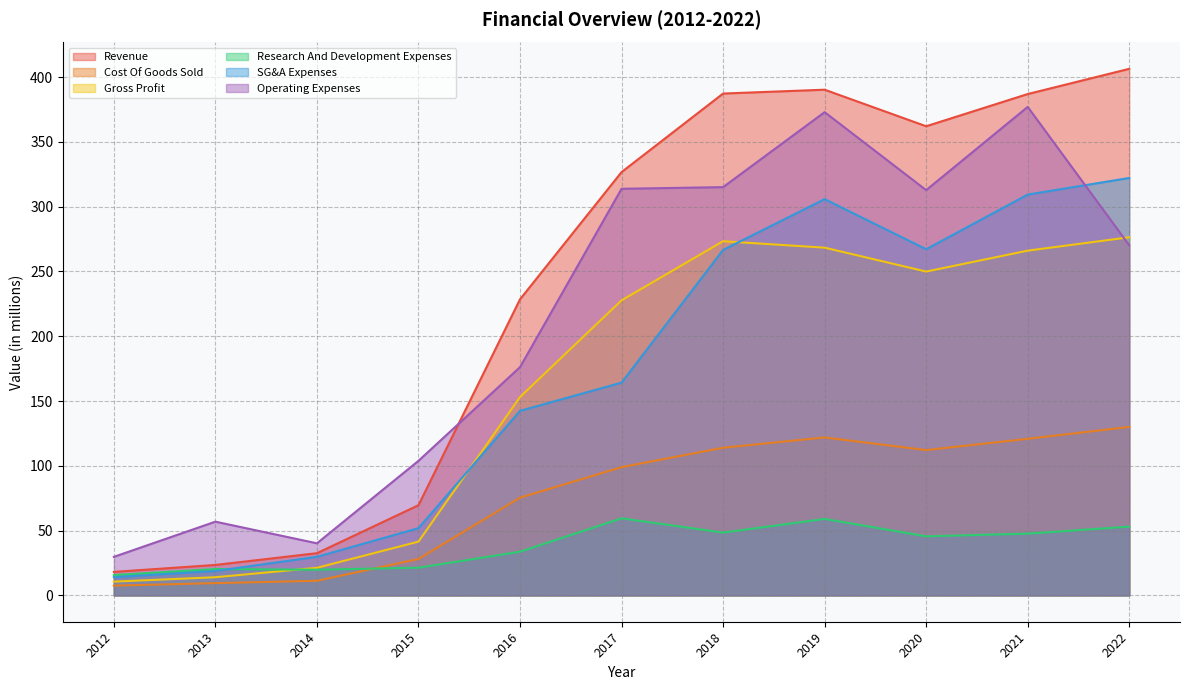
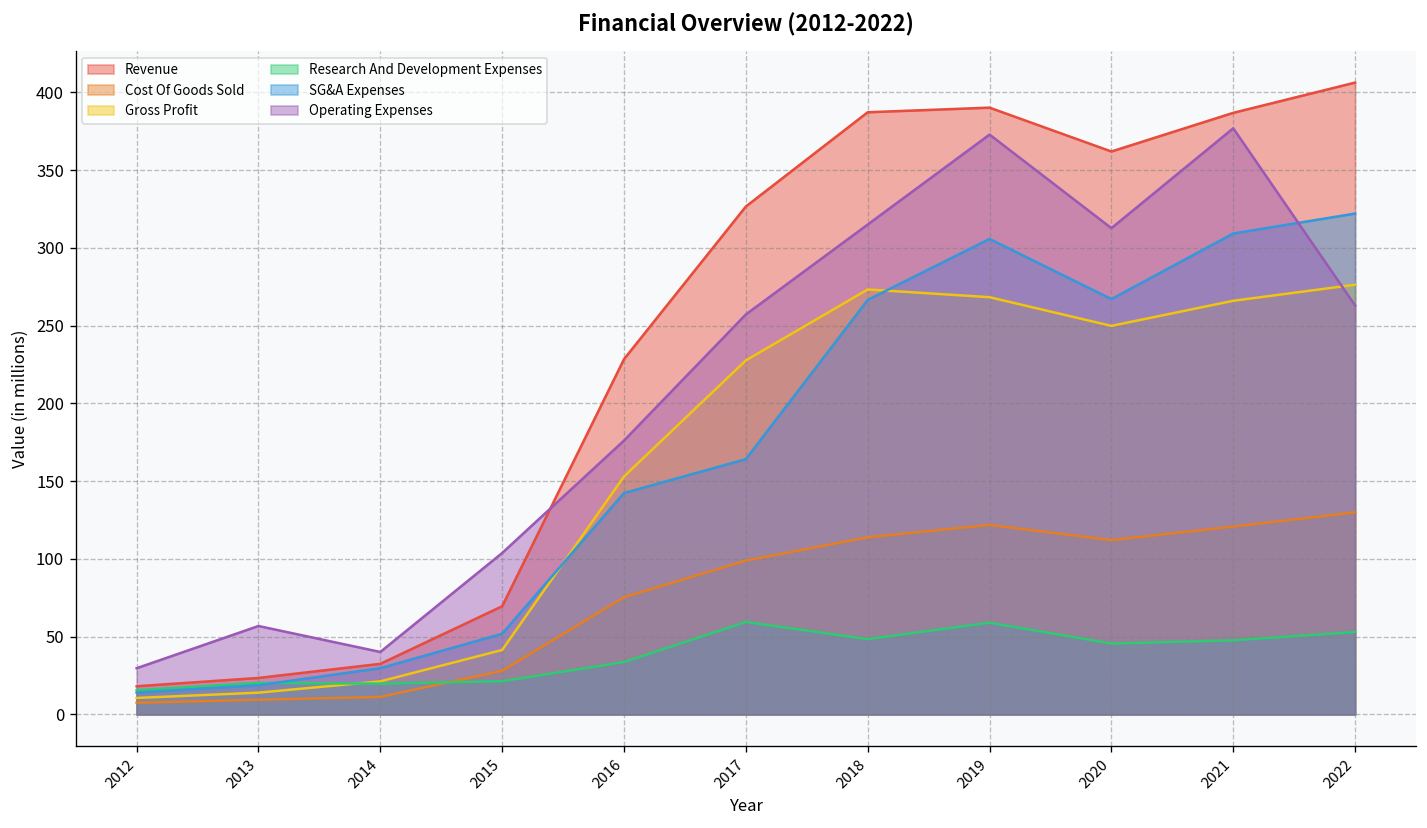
  {
    "Research And Development Expenses": {
      "2015": 21,
      "2016": 34,
      "2017": 59,
      "2018": 48,
      "2019": 59,
      "2020": 46,
      "2021": 48,
      "2022": 53
    },
    "SG&A Expenses": {
      "2014": 30,
      "2015": 52,
      "2016": 142,
      "2017": 164,
      "2018": 267,
      "2019": 306,
      "2020": 267,
      "2021": 309,
      "2022": 322
    },
    "Operating Expenses": {
      "2012": 30,
      "2013": 57,
      "2014": 40,
      "2015": 104,
      "2016": 176,
-     "2017": 314,
+     "2017": 257,
      "2018": 315,
      "2019": 373,
      "2020": 313,
      "2021": 377,
-     "2022": 270
+     "2022": 263
    }
  }
